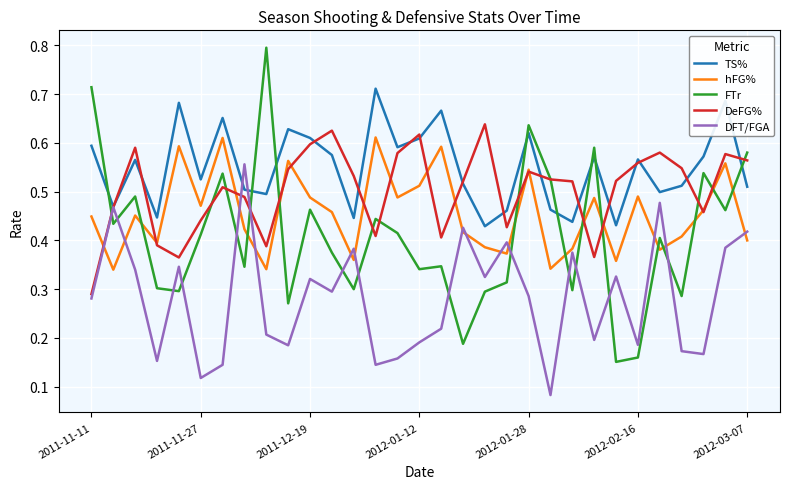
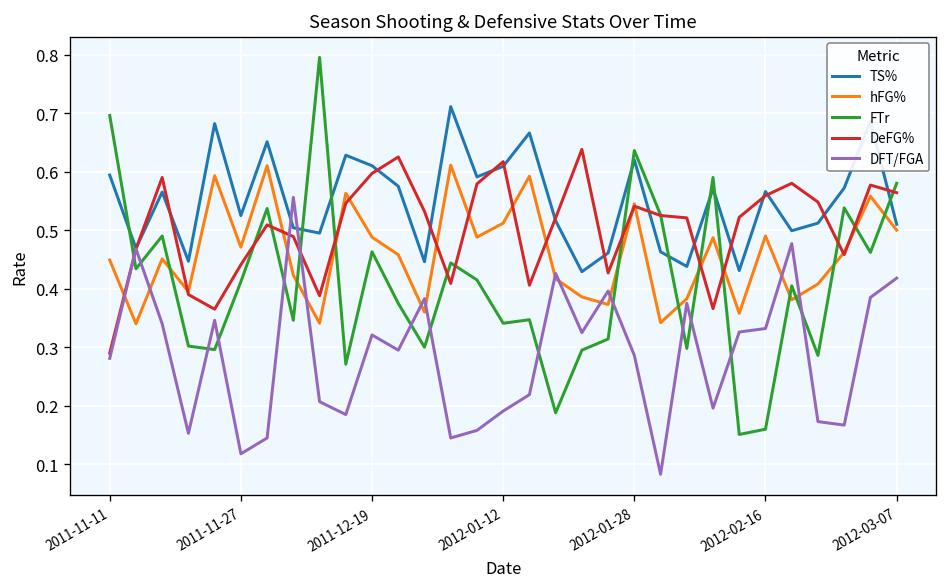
  {
    "TS%": {
      "2011-11-11": 0.59,
      "2011-11-27": 0.53,
      "2011-12-19": 0.61,
      "2012-01-12": 0.61,
      "2012-01-28": 0.62,
      "2012-02-16": 0.57,
      "2012-03-07": 0.51
    },
    "hFG%": {
      "2011-11-11": 0.45,
      "2011-11-27": 0.47,
      "2011-12-19": 0.49,
      "2012-01-12": 0.51,
      "2012-02-16": 0.49,
-     "2012-03-07": 0.4
+     "2012-03-07": 0.5
    },
    "FTr": {
-     "2011-11-11": 0.71,
+     "2011-11-11": 0.70,
      "2011-11-27": 0.41,
      "2011-12-19": 0.46,
      "2012-01-12": 0.34,
      "2012-01-28": 0.64,
      "2012-02-16": 0.16,
      "2012-03-07": 0.58
    },
    "DeFG%": {
      "2011-11-11": 0.29,
      "2011-11-27": 0.44,
      "2011-12-19": 0.60,
      "2012-01-12": 0.62,
      "2012-02-16": 0.56,
      "2012-03-07": 0.56
    },
    "DFT/FGA": {
      "2011-11-11": 0.28,
      "2011-11-27": 0.12,
      "2011-12-19": 0.32,
      "2012-01-12": 0.19,
      "2012-01-28": 0.29,
-     "2012-02-16": 0.19,
+     "2012-02-16": 0.33,
      "2012-03-07": 0.42
    }
  }
